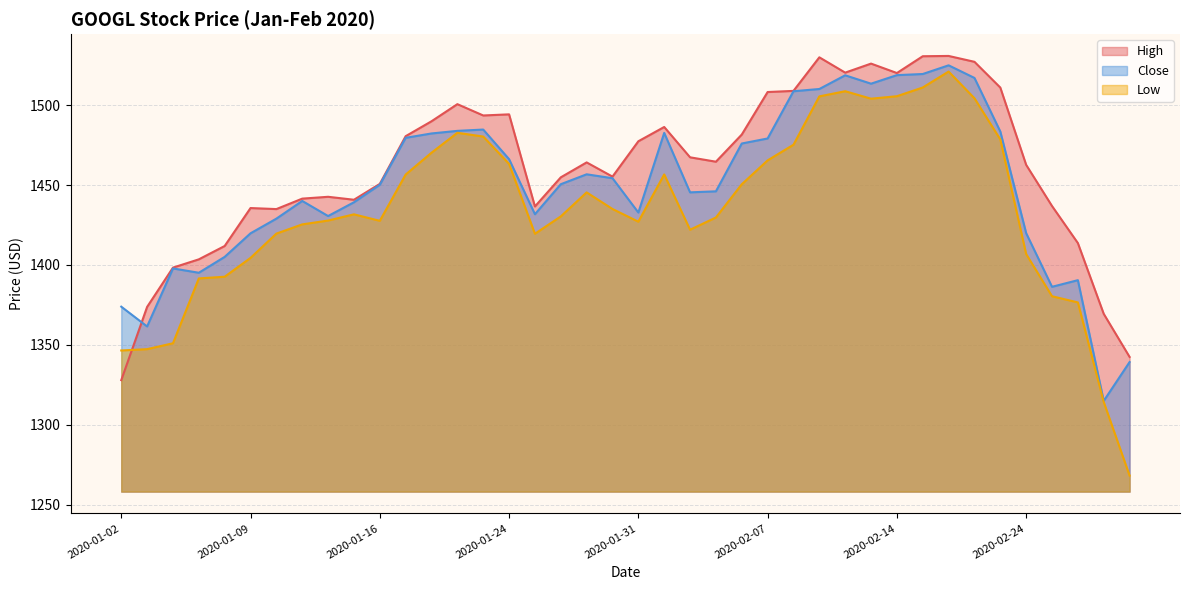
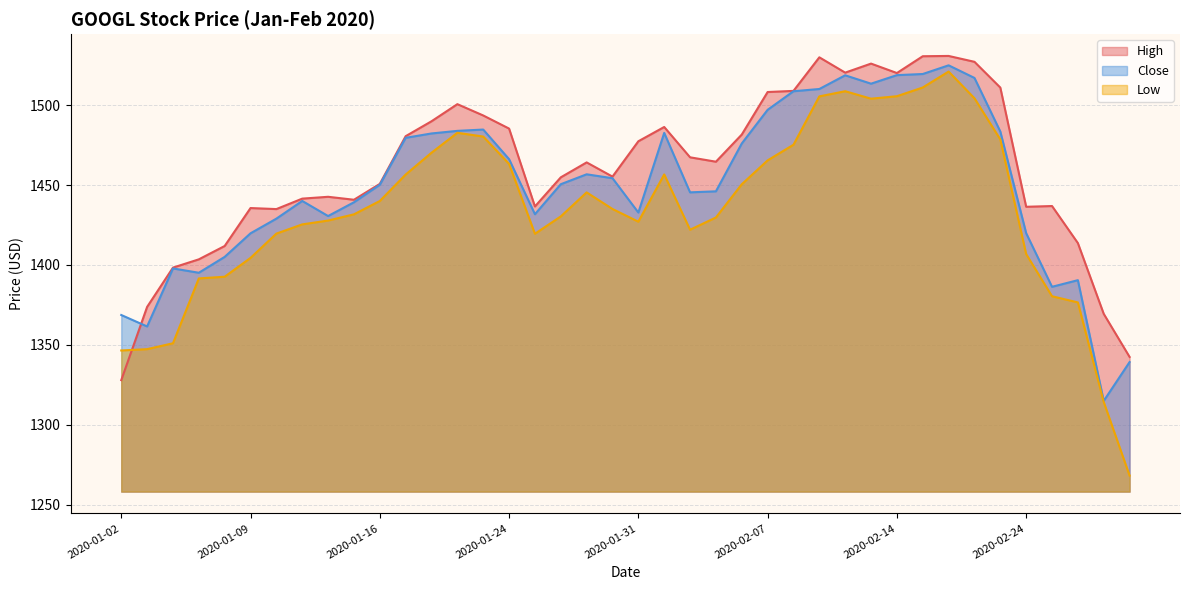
  {
    "High": {
      "2020-01-02": 1328,
      "2020-01-09": 1436,
-     "2020-01-24": 1494,
+     "2020-01-24": 1485,
      "2020-01-31": 1477,
      "2020-02-07": 1508,
-     "2020-02-24": 1463
+     "2020-02-24": 1436
    },
    "Close": {
-     "2020-01-02": 1374,
+     "2020-01-02": 1369,
      "2020-01-09": 1420,
      "2020-01-24": 1466,
      "2020-01-31": 1433,
-     "2020-02-07": 1479,
+     "2020-02-07": 1497,
      "2020-02-24": 1420
    },
    "Low": {
      "2020-01-02": 1346,
      "2020-01-09": 1404,
-     "2020-01-16": 1428,
+     "2020-01-16": 1440,
      "2020-01-24": 1463,
      "2020-01-31": 1427,
      "2020-02-07": 1465,
      "2020-02-14": 1506,
      "2020-02-24": 1407
    }
  }
